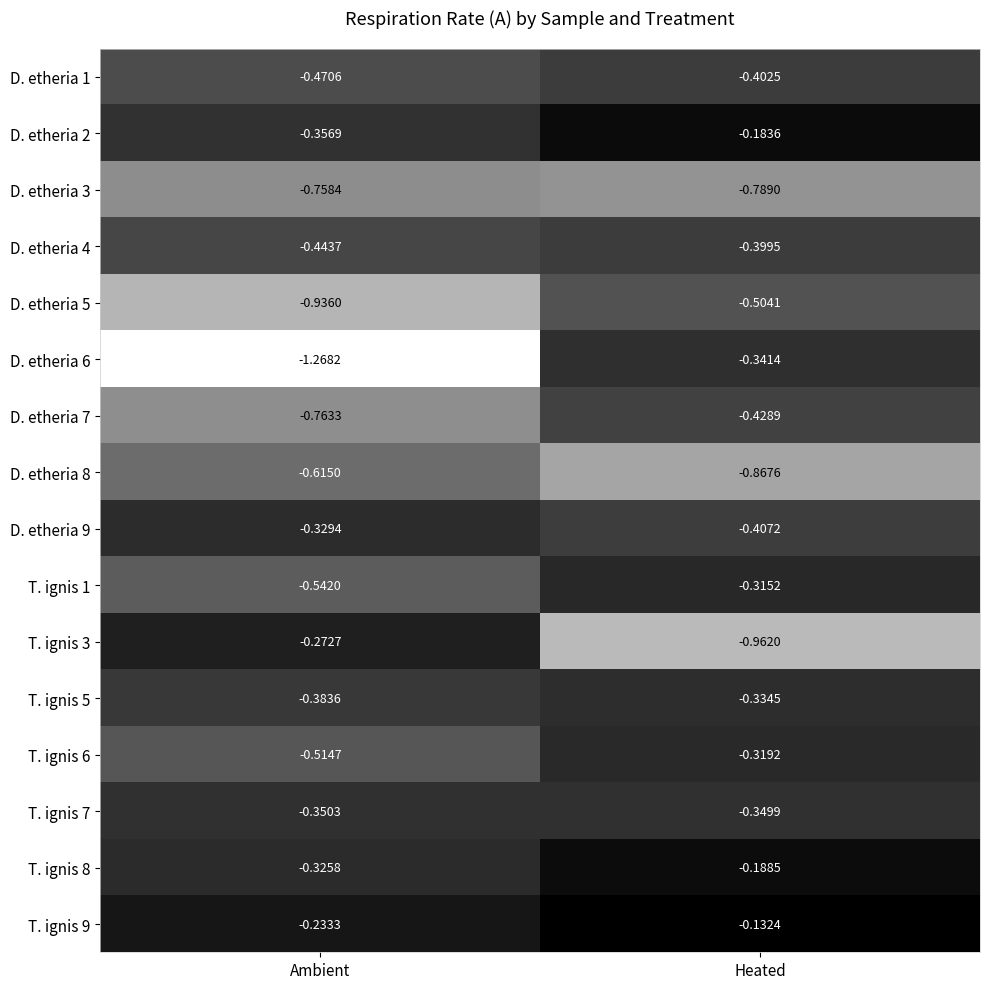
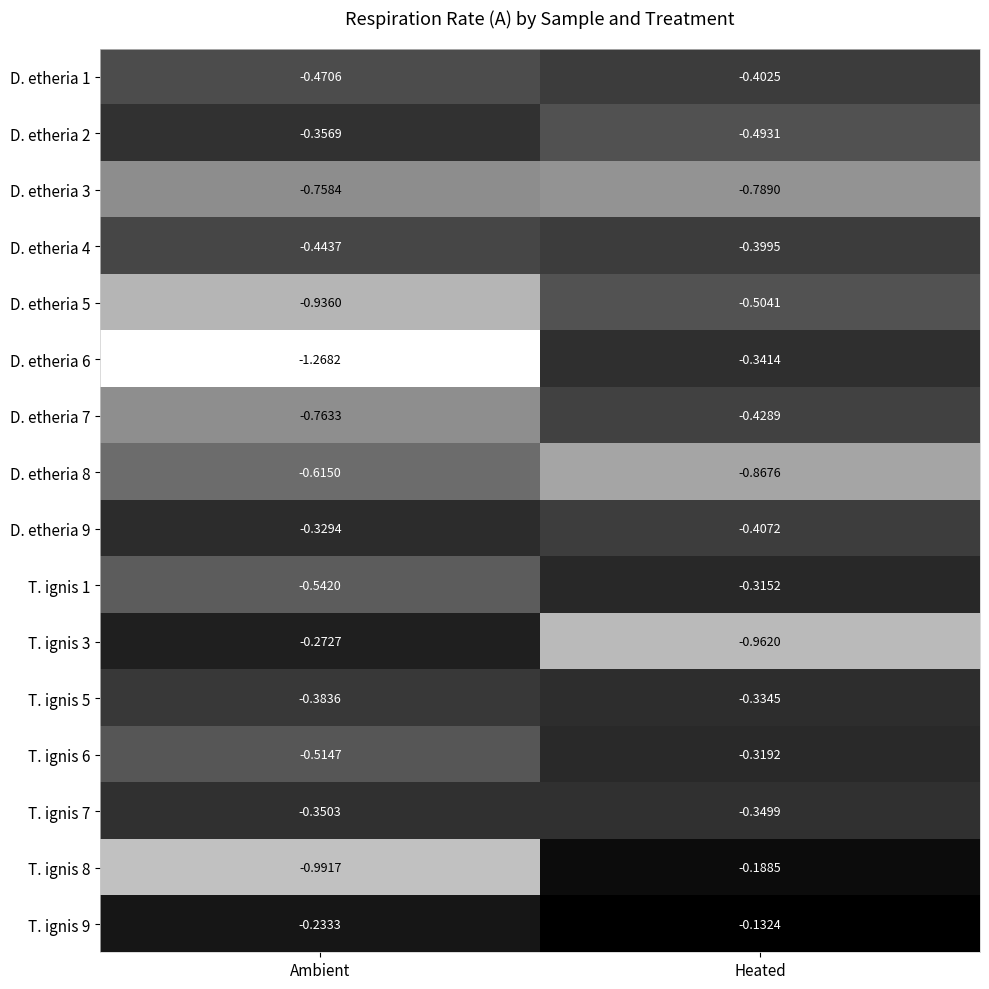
  {
    "D. etheria 1": {
      "Ambient": -0.4706,
      "Heated": -0.4025
    },
    "D. etheria 2": {
      "Ambient": -0.3569,
-     "Heated": -0.1836
+     "Heated": -0.4931
    },
    "D. etheria 3": {
      "Ambient": -0.7584,
      "Heated": -0.7890
    },
    "D. etheria 4": {
      "Ambient": -0.4437,
      "Heated": -0.3995
    },
    "D. etheria 5": {
      "Ambient": -0.9360,
      "Heated": -0.5041
    },
    "D. etheria 6": {
      "Ambient": -1.2682,
      "Heated": -0.3414
    },
    "D. etheria 7": {
      "Ambient": -0.7633,
      "Heated": -0.4289
    },
    "D. etheria 8": {
      "Ambient": -0.6150,
      "Heated": -0.8676
    },
    "D. etheria 9": {
      "Ambient": -0.3294,
      "Heated": -0.4072
    },
    "T. ignis 1": {
      "Ambient": -0.5420,
      "Heated": -0.3152
    },
    "T. ignis 3": {
      "Ambient": -0.2727,
      "Heated": -0.9620
    },
    "T. ignis 5": {
      "Ambient": -0.3836,
      "Heated": -0.3345
    },
    "T. ignis 6": {
      "Ambient": -0.5147,
      "Heated": -0.3192
    },
    "T. ignis 7": {
      "Ambient": -0.3503,
      "Heated": -0.3499
    },
    "T. ignis 8": {
-     "Ambient": -0.3258,
+     "Ambient": -0.9917,
      "Heated": -0.1885
    },
    "T. ignis 9": {
      "Ambient": -0.2333,
      "Heated": -0.1324
    }
  }
